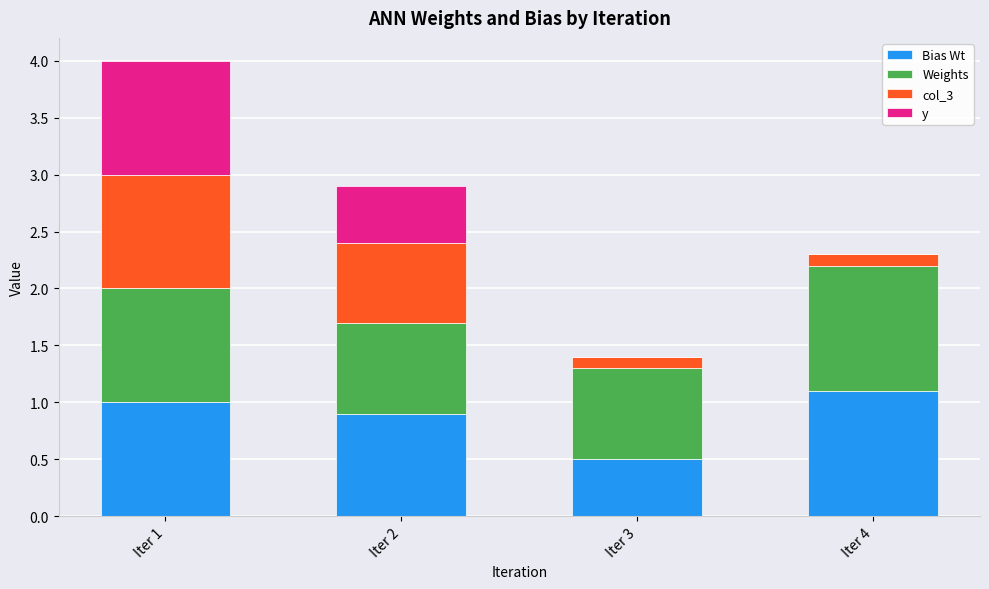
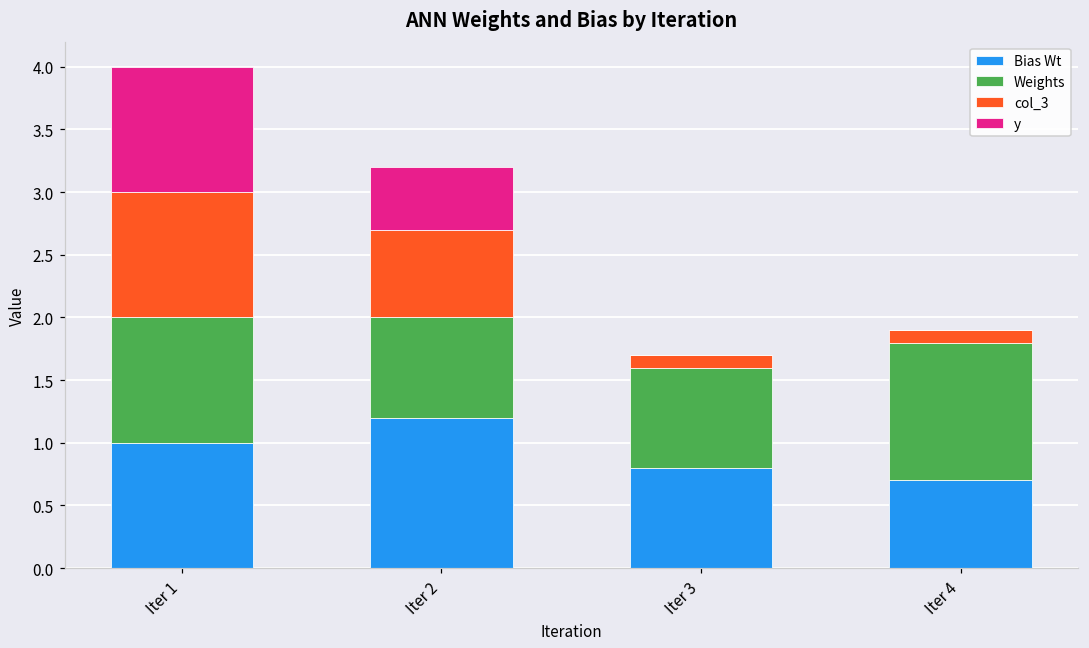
  {
    "Bias Wt": {
      "Iter 1": 1.0,
-     "Iter 2": 0.9,
-     "Iter 3": 0.5,
-     "Iter 4": 1.1
+     "Iter 2": 1.2,
+     "Iter 3": 0.8,
+     "Iter 4": 0.7
    },
    "Weights": {
      "Iter 1": 1.0,
      "Iter 2": 0.8,
      "Iter 3": 0.8,
      "Iter 4": 1.1
    },
    "col_3": {
      "Iter 1": 1.0,
      "Iter 2": 0.7,
      "Iter 3": 0.1,
      "Iter 4": 0.1
    },
    "y": {
      "Iter 1": 1.0,
      "Iter 2": 0.5,
      "Iter 3": 0.0,
      "Iter 4": 0.0
    }
  }
